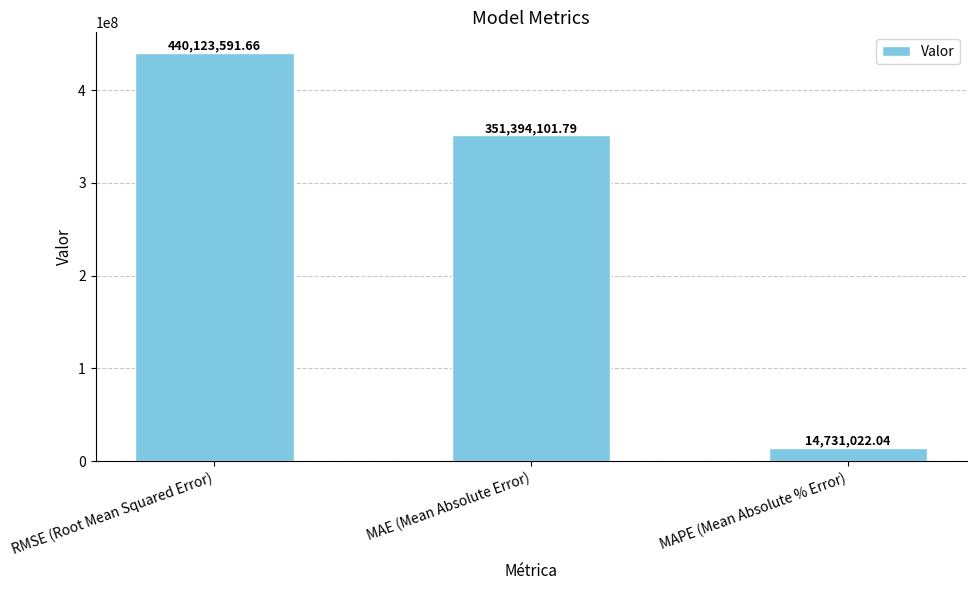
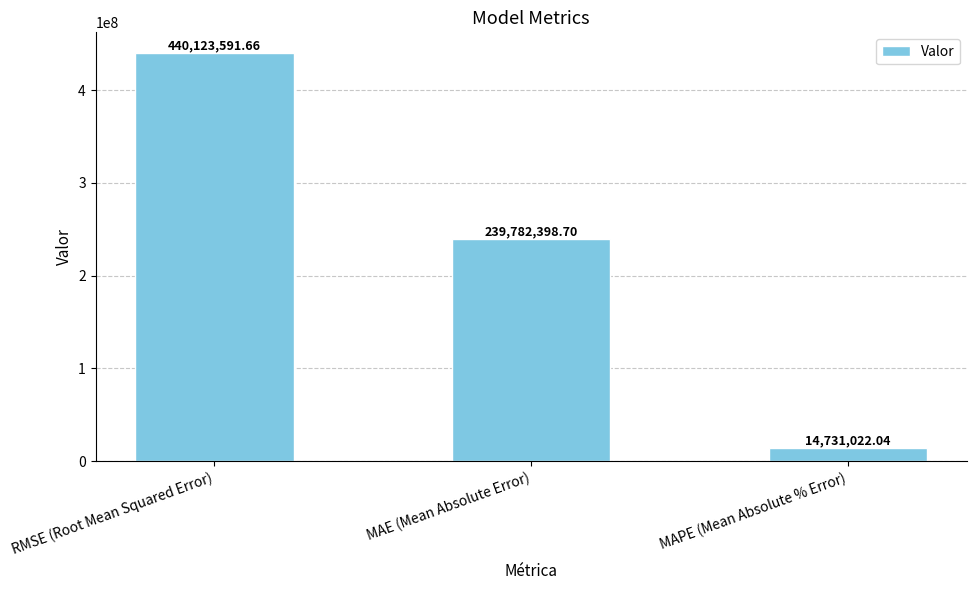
  {
    "RMSE (Root Mean Squared Error)": "440,123,591.66",
-   "MAE (Mean Absolute Error)": "351,394,101.79",
+   "MAE (Mean Absolute Error)": "239,782,398.70",
    "MAPE (Mean Absolute % Error)": "14,731,022.04"
  }
